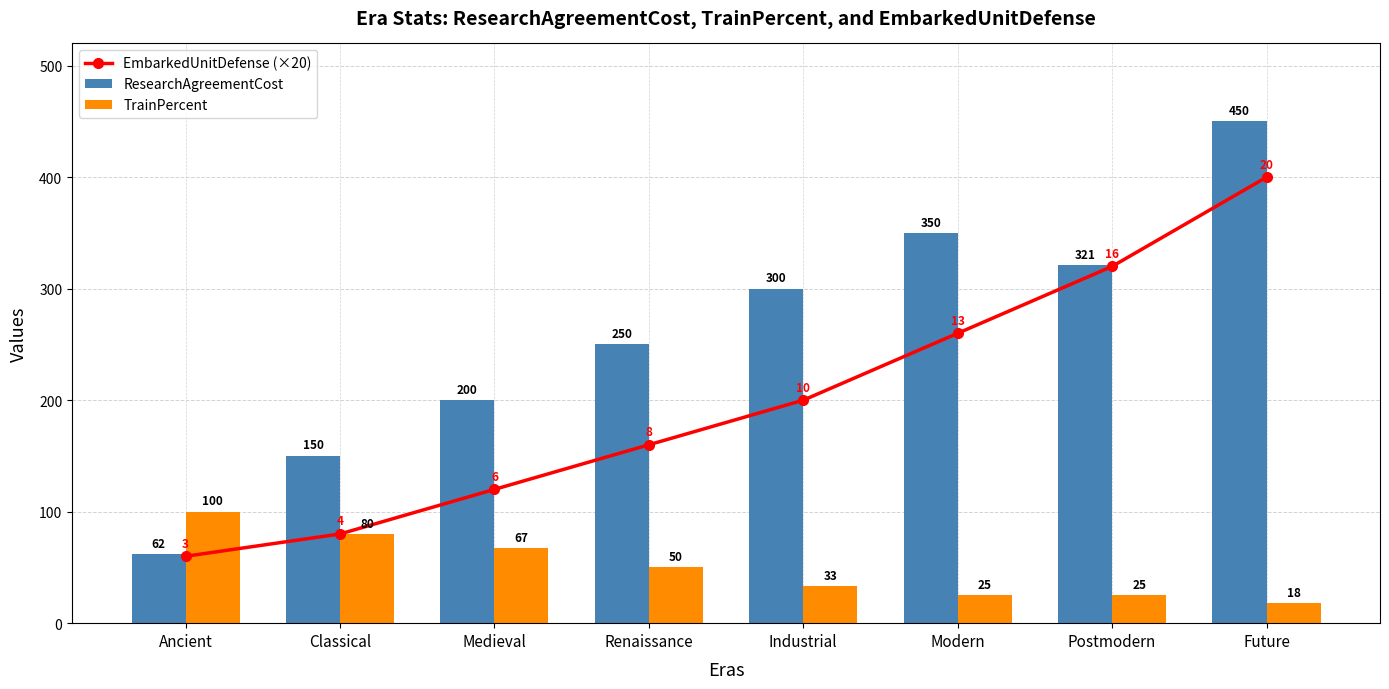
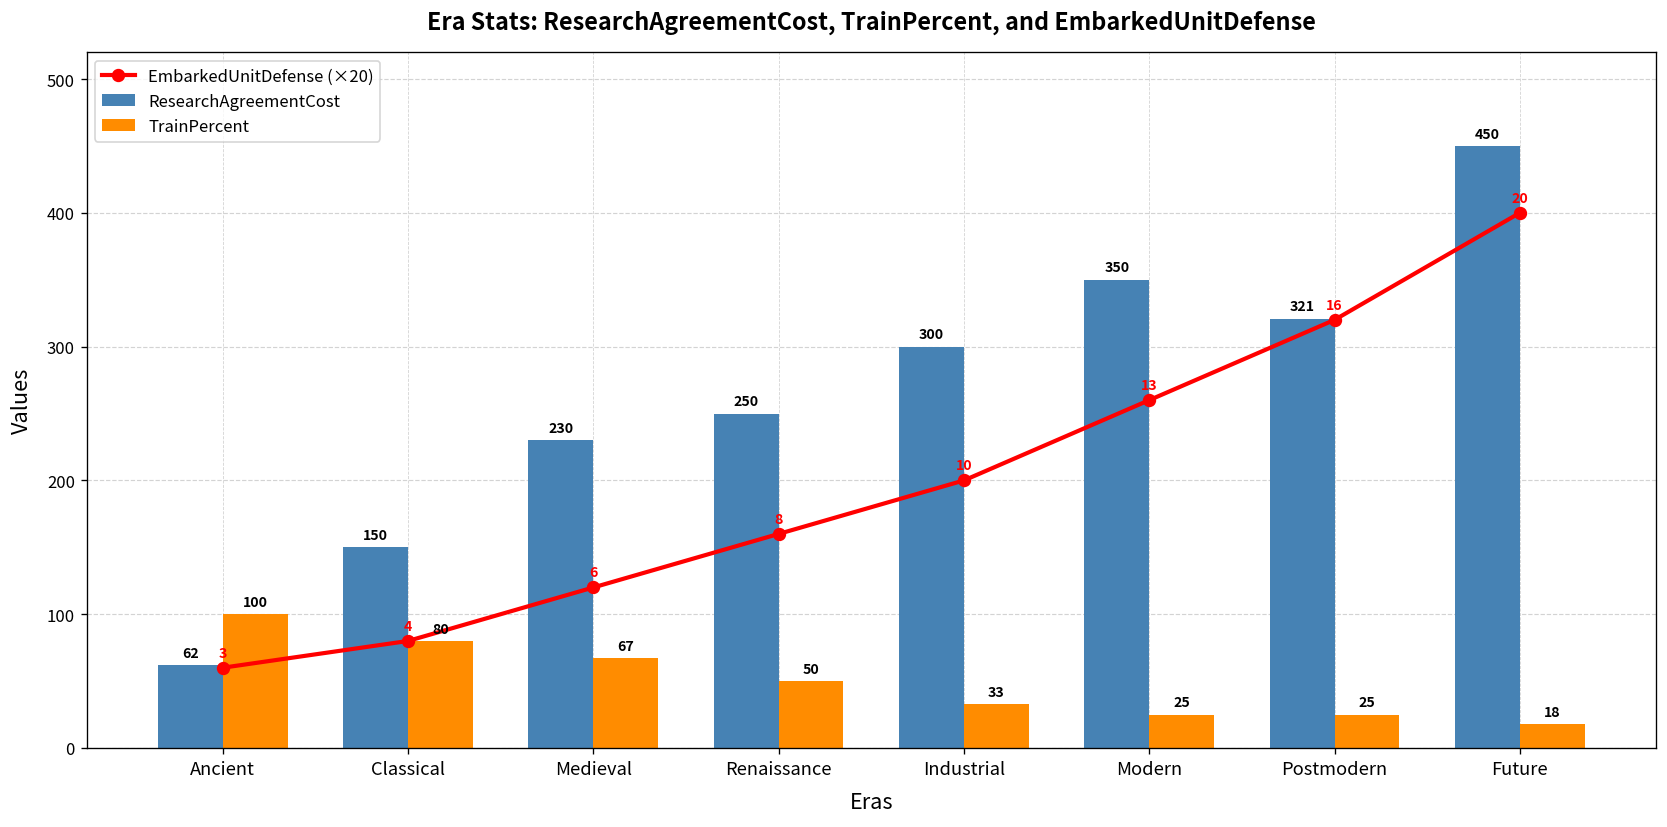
  {
    "ResearchAgreementCost": {
      "Ancient": 62,
      "Classical": 150,
-     "Medieval": 200,
+     "Medieval": 230,
      "Renaissance": 250,
      "Industrial": 300,
      "Modern": 350,
      "Postmodern": 321,
      "Future": 450
    },
    "EmbarkedUnitDefense (×20)": {
      "Medieval": 120,
      "Industrial": 200,
      "Modern": 260,
      "Future": 400
    },
    "TrainPercent": {
      "Ancient": 100,
      "Classical": 80,
      "Medieval": 67,
      "Renaissance": 50,
      "Industrial": 33,
      "Modern": 25,
      "Postmodern": 25,
      "Future": 18
    }
  }
